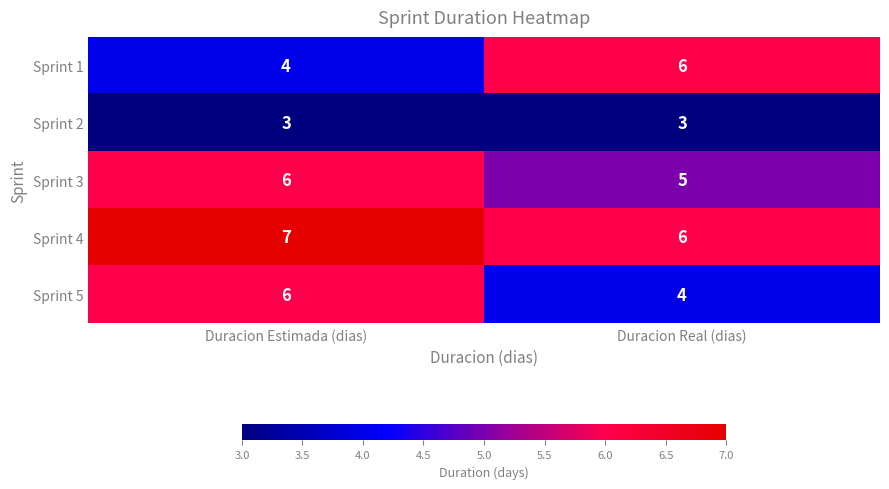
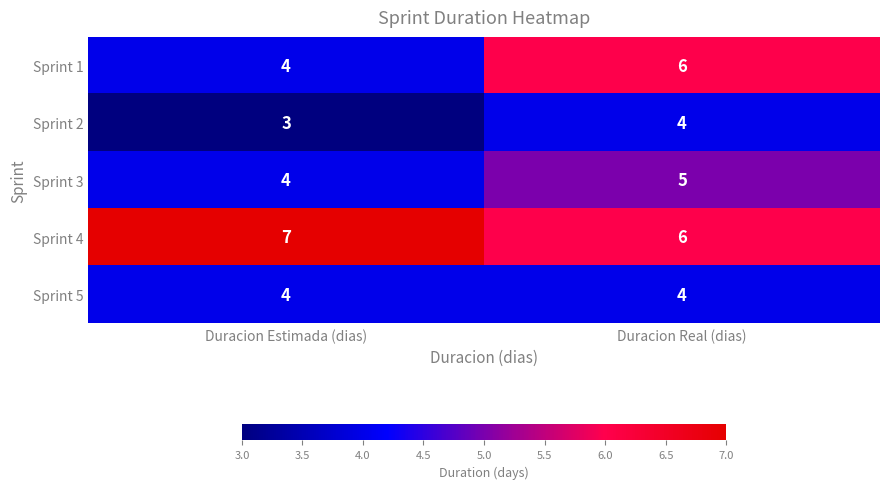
  {
    "Sprint 1": {
      "Duracion Estimada (dias)": 4,
      "Duracion Real (dias)": 6
    },
    "Sprint 2": {
      "Duracion Estimada (dias)": 3,
-     "Duracion Real (dias)": 3
+     "Duracion Real (dias)": 4
    },
    "Sprint 3": {
-     "Duracion Estimada (dias)": 6,
+     "Duracion Estimada (dias)": 4,
      "Duracion Real (dias)": 5
    },
    "Sprint 4": {
      "Duracion Estimada (dias)": 7,
      "Duracion Real (dias)": 6
    },
    "Sprint 5": {
-     "Duracion Estimada (dias)": 6,
+     "Duracion Estimada (dias)": 4,
      "Duracion Real (dias)": 4
    }
  }
